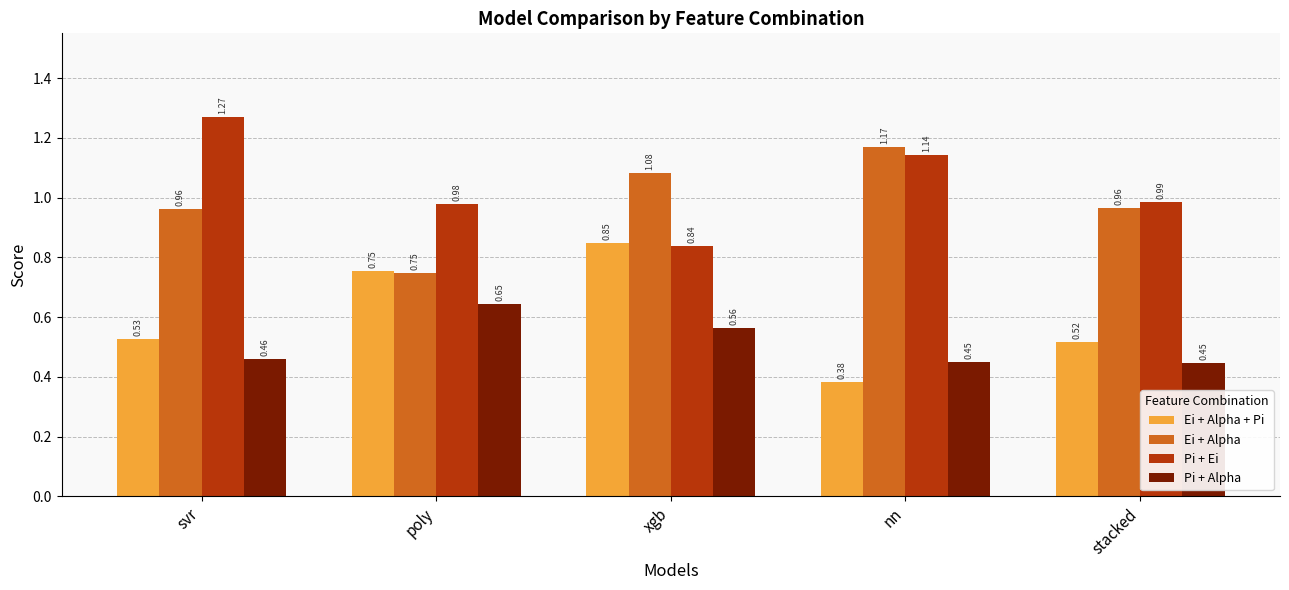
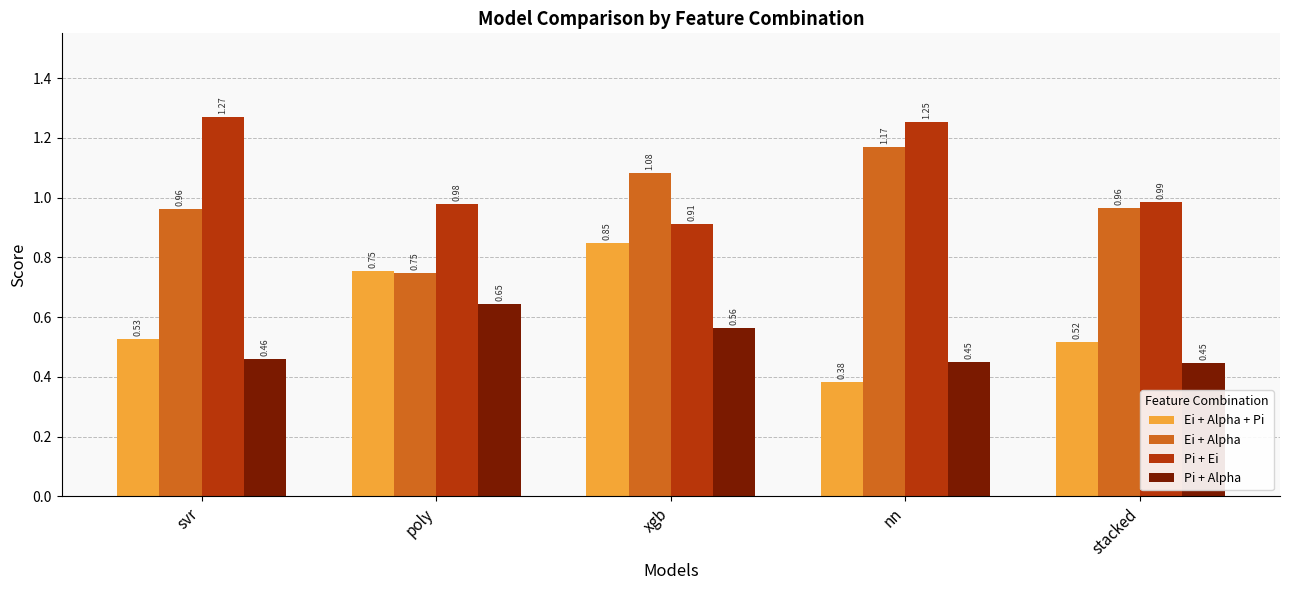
  {
    "Ei + Alpha + Pi": {
      "svr": 0.53,
      "poly": 0.75,
      "xgb": 0.85,
      "nn": 0.38,
      "stacked": 0.52
    },
    "Ei + Alpha": {
      "svr": 0.96,
      "poly": 0.75,
      "xgb": 1.08,
      "nn": 1.17,
      "stacked": 0.96
    },
    "Pi + Ei": {
      "svr": 1.27,
      "poly": 0.98,
-     "xgb": 0.84,
-     "nn": 1.14,
+     "xgb": 0.91,
+     "nn": 1.25,
      "stacked": 0.99
    },
    "Pi + Alpha": {
      "svr": 0.46,
      "poly": 0.65,
      "xgb": 0.56,
      "nn": 0.45,
      "stacked": 0.45
    }
  }
